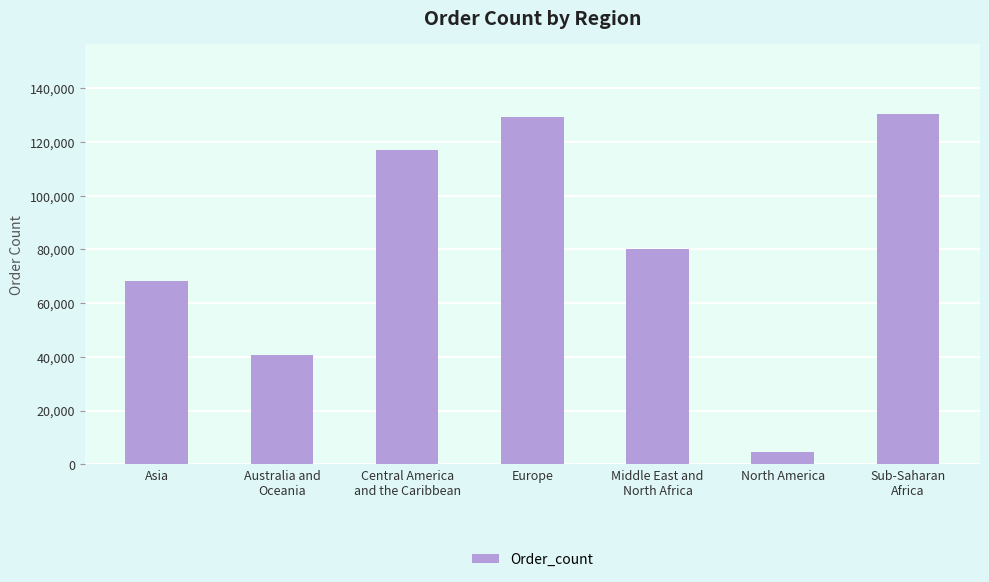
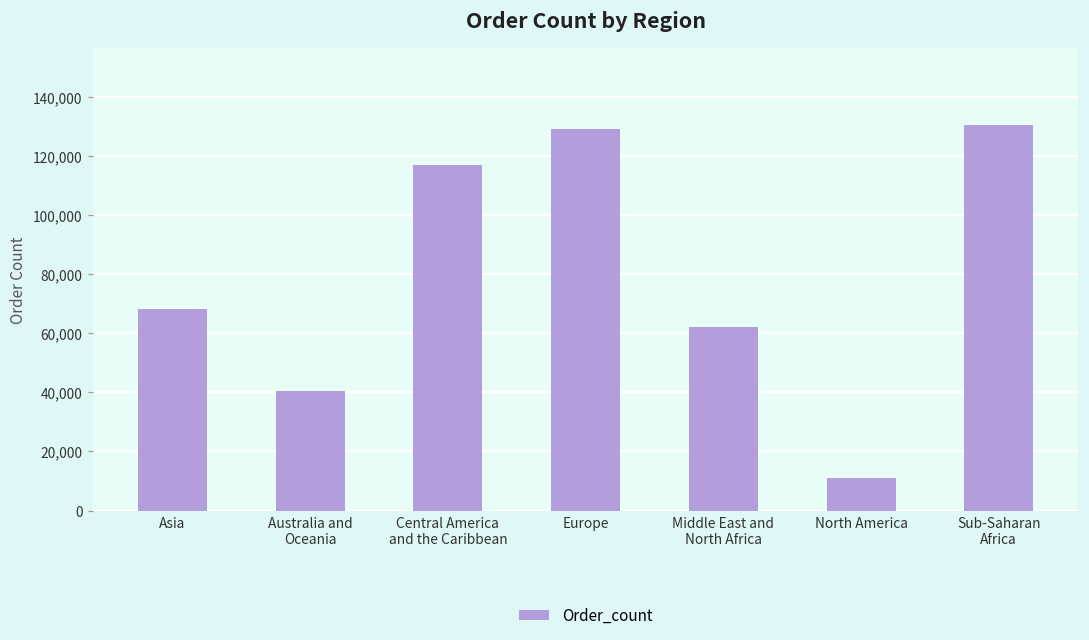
  {
    "Asia": "68,000",
    "Australia and Oceania": "41,000",
    "Central America and the Caribbean": "117,000",
    "Europe": "129,000",
-   "Middle East and North Africa": "80,000",
-   "North America": "4,000",
+   "Middle East and North Africa": "62,000",
+   "North America": "11,000",
    "Sub-Saharan Africa": "130,000"
  }
